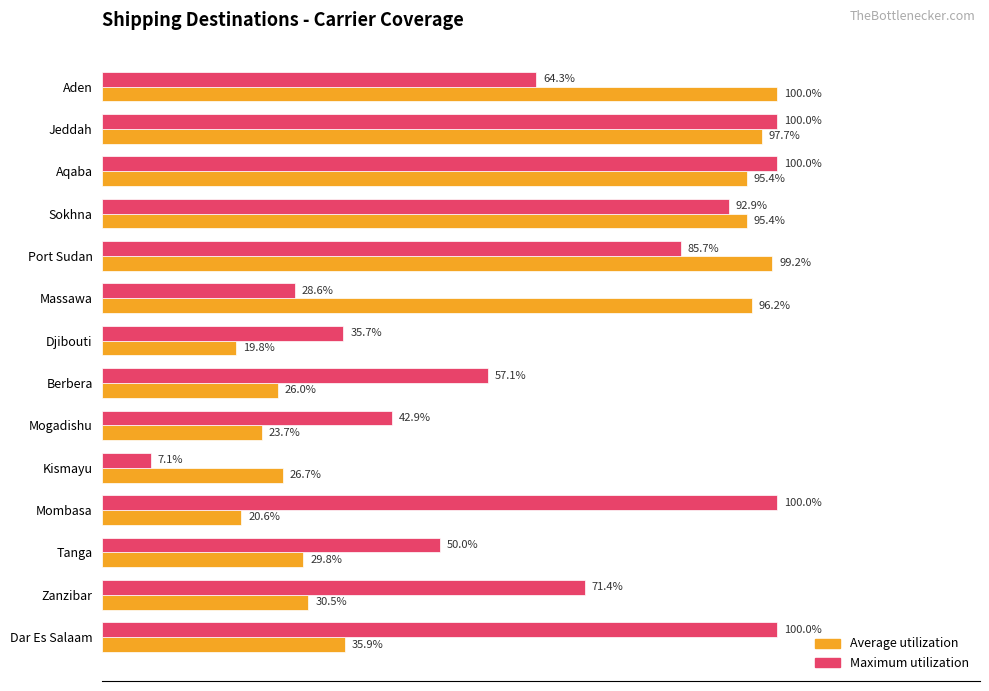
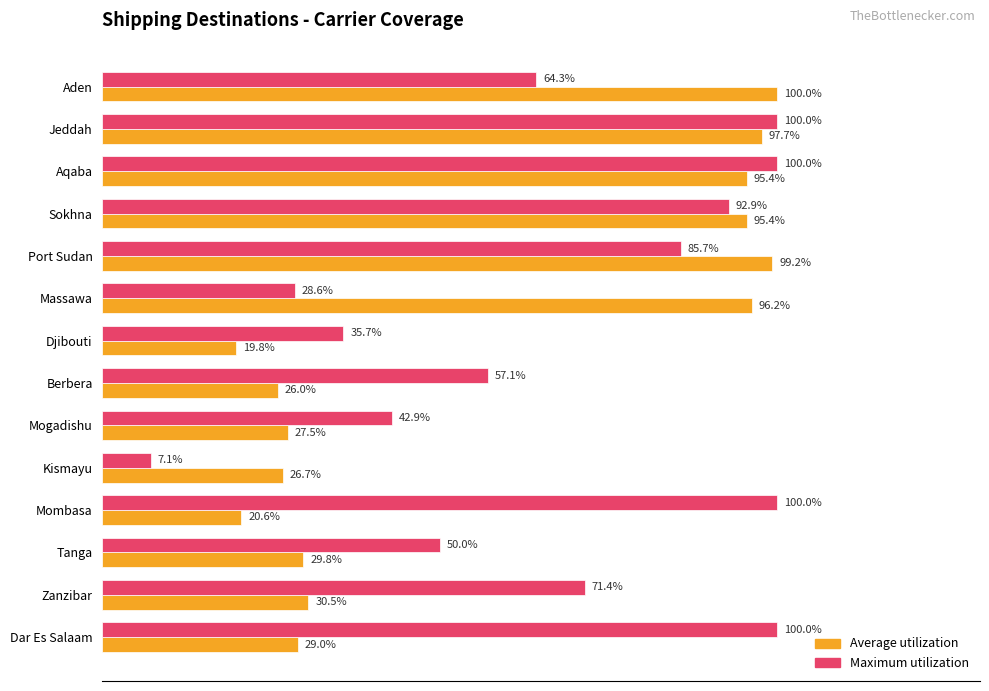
  {
    "Average utilization": {
      "Aden": "100.0%",
      "Jeddah": "97.7%",
      "Aqaba": "95.4%",
      "Sokhna": "95.4%",
      "Port Sudan": "99.2%",
      "Massawa": "96.2%",
      "Djibouti": "19.8%",
      "Berbera": "26.0%",
-     "Mogadishu": "23.7%",
+     "Mogadishu": "27.5%",
      "Kismayu": "26.7%",
      "Mombasa": "20.6%",
      "Tanga": "29.8%",
      "Zanzibar": "30.5%",
-     "Dar Es Salaam": "35.9%"
+     "Dar Es Salaam": "29.0%"
    },
    "Maximum utilization": {
      "Aden": "64.3%",
      "Jeddah": "100.0%",
      "Aqaba": "100.0%",
      "Sokhna": "92.9%",
      "Port Sudan": "85.7%",
      "Massawa": "28.6%",
      "Djibouti": "35.7%",
      "Berbera": "57.1%",
      "Mogadishu": "42.9%",
      "Kismayu": "7.1%",
      "Mombasa": "100.0%",
      "Tanga": "50.0%",
      "Zanzibar": "71.4%",
      "Dar Es Salaam": "100.0%"
    }
  }
